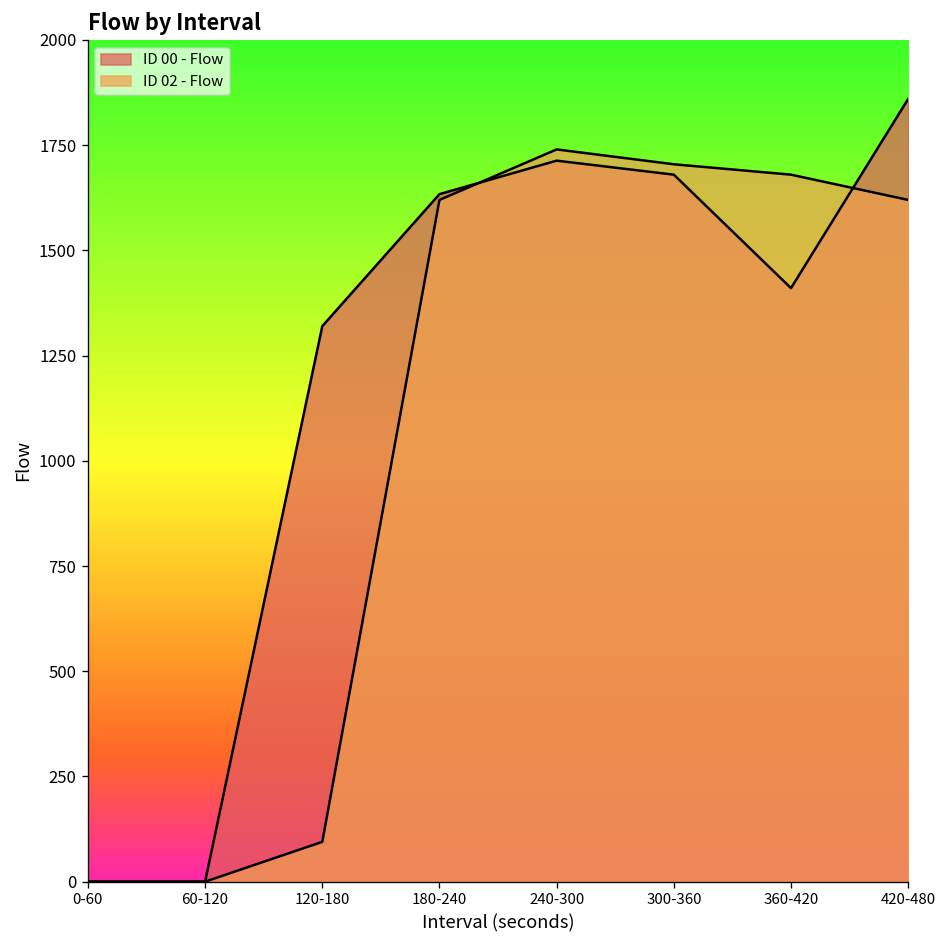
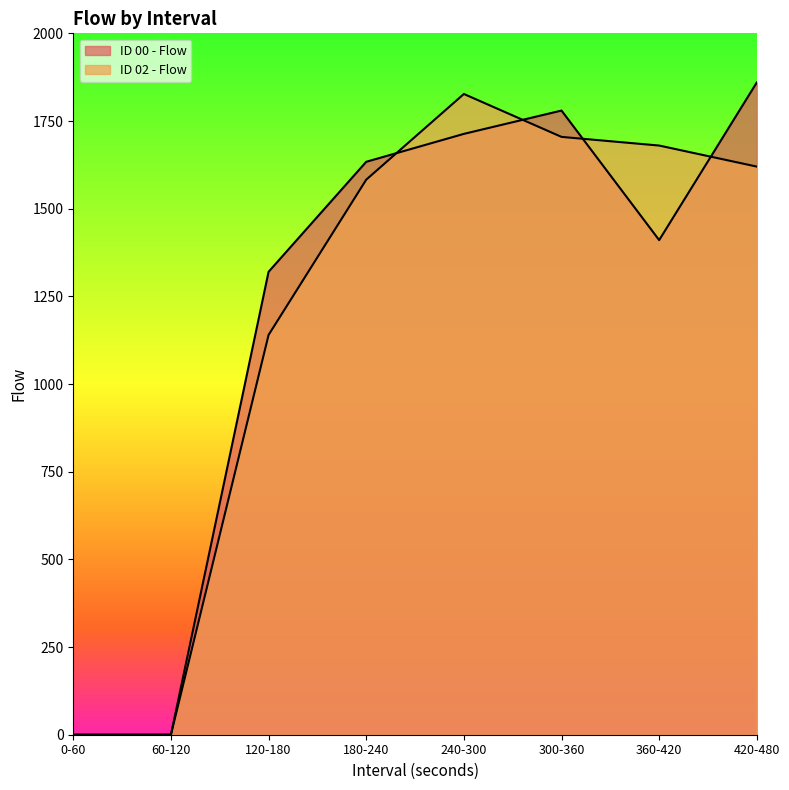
  {
    "ID 00 - Flow": {
      "120-180": 1320,
      "180-240": 1630,
      "240-300": 1710,
-     "300-360": 1680,
+     "300-360": 1780,
      "360-420": 1410,
      "420-480": 1860
    },
    "ID 02 - Flow": {
-     "120-180": 90,
-     "180-240": 1620,
-     "240-300": 1740,
+     "120-180": 1140,
+     "180-240": 1580,
+     "240-300": 1830,
      "300-360": 1700,
      "360-420": 1680,
      "420-480": 1620
    }
  }
